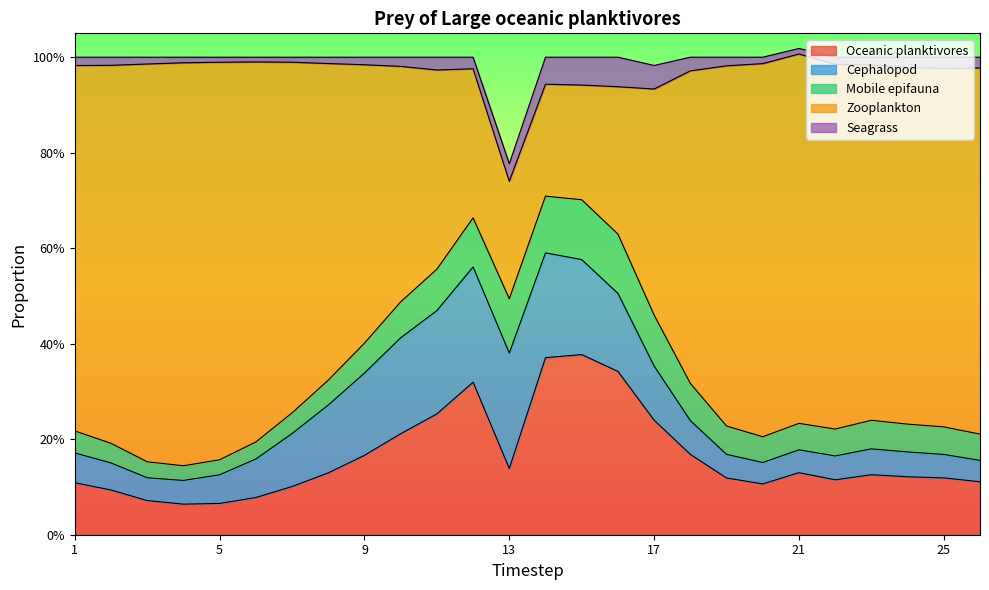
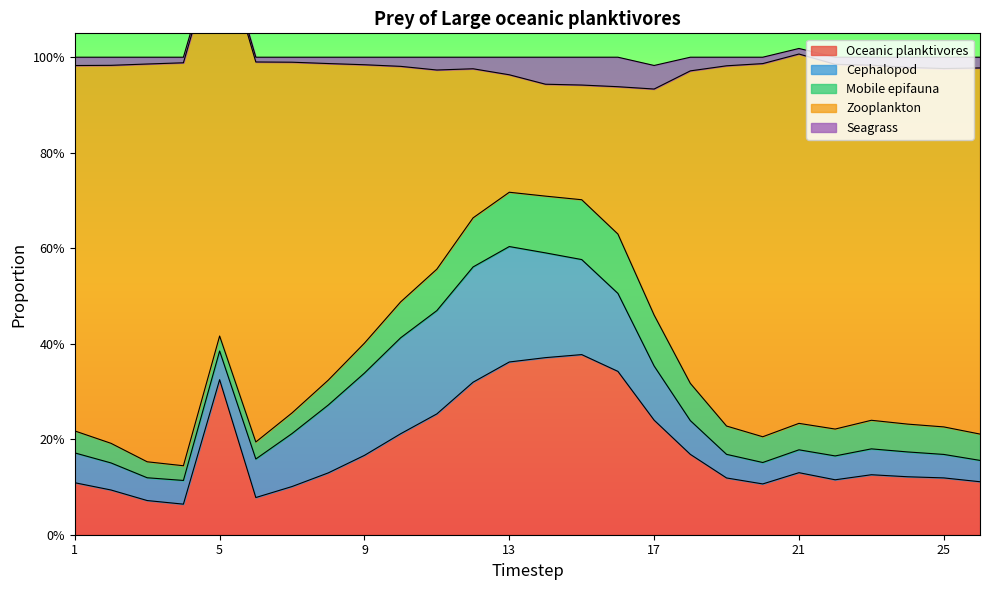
  {
    "Oceanic planktivores": {
      "1": "11%",
-     "5": "7%",
+     "5": "32%",
      "9": "17%",
-     "13": "14%",
+     "13": "36%",
      "17": "24%",
      "21": "13%",
      "25": "12%"
    },
    "Cephalopod": {
      "1": "6%",
      "5": "6%",
      "9": "17%",
      "13": "24%",
      "17": "11%",
      "21": "5%",
      "25": "5%"
    },
    "Mobile epifauna": {
      "1": "5%",
      "5": "3%",
      "9": "6%",
      "13": "11%",
      "17": "11%",
      "21": "6%",
      "25": "6%"
    },
    "Zooplankton": {
      "1": "77%",
      "9": "58%",
      "13": "25%",
      "17": "47%",
      "21": "77%"
    },
    "Seagrass": {
      "1": "2%",
      "9": "2%",
      "13": "4%",
      "17": "5%",
      "21": "1%"
    }
  }
